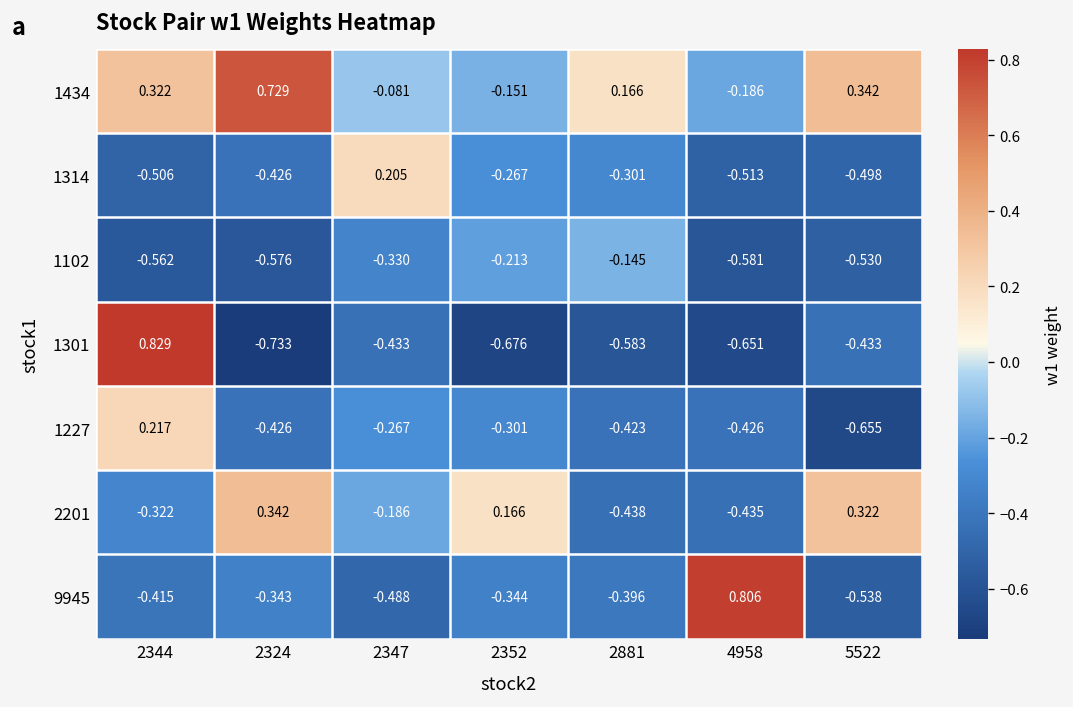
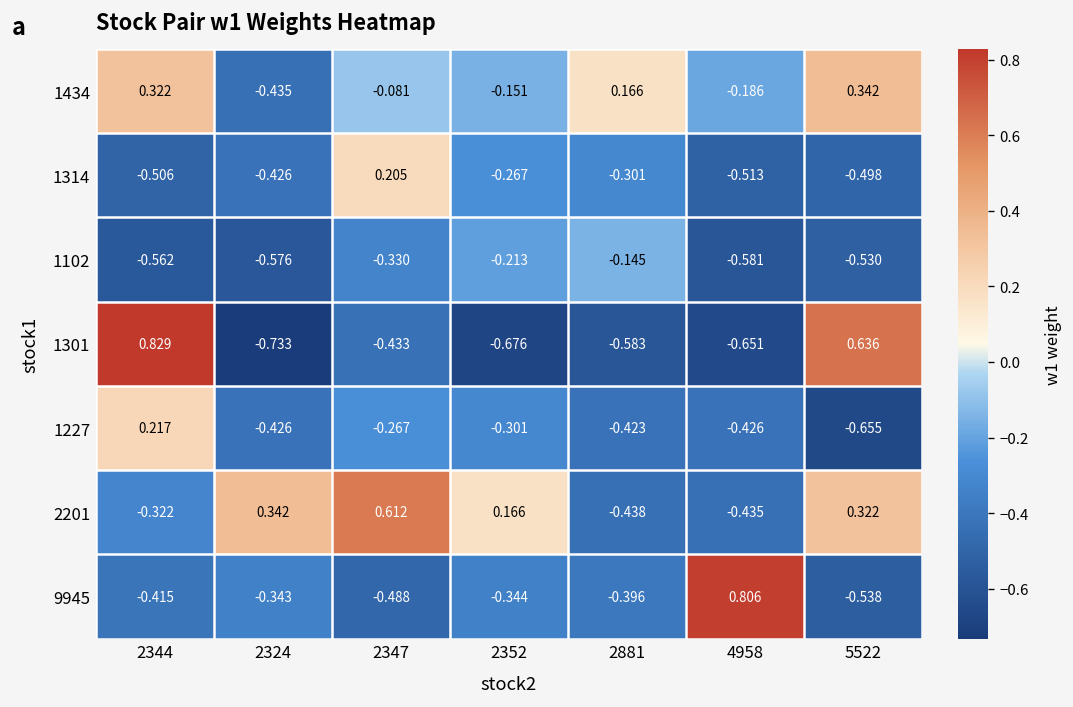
  {
    "1434": {
      "2344": 0.322,
-     "2324": 0.729,
+     "2324": -0.435,
      "2347": -0.081,
      "2352": -0.151,
      "2881": 0.166,
      "4958": -0.186,
      "5522": 0.342
    },
    "1314": {
      "2344": -0.506,
      "2324": -0.426,
      "2347": 0.205,
      "2352": -0.267,
      "2881": -0.301,
      "4958": -0.513,
      "5522": -0.498
    },
    "1102": {
      "2344": -0.562,
      "2324": -0.576,
      "2347": -0.330,
      "2352": -0.213,
      "2881": -0.145,
      "4958": -0.581,
      "5522": -0.530
    },
    "1301": {
      "2344": 0.829,
      "2324": -0.733,
      "2347": -0.433,
      "2352": -0.676,
      "2881": -0.583,
      "4958": -0.651,
-     "5522": -0.433
+     "5522": 0.636
    },
    "1227": {
      "2344": 0.217,
      "2324": -0.426,
      "2347": -0.267,
      "2352": -0.301,
      "2881": -0.423,
      "4958": -0.426,
      "5522": -0.655
    },
    "2201": {
      "2344": -0.322,
      "2324": 0.342,
-     "2347": -0.186,
+     "2347": 0.612,
      "2352": 0.166,
      "2881": -0.438,
      "4958": -0.435,
      "5522": 0.322
    },
    "9945": {
      "2344": -0.415,
      "2324": -0.343,
      "2347": -0.488,
      "2352": -0.344,
      "2881": -0.396,
      "4958": 0.806,
      "5522": -0.538
    }
  }
